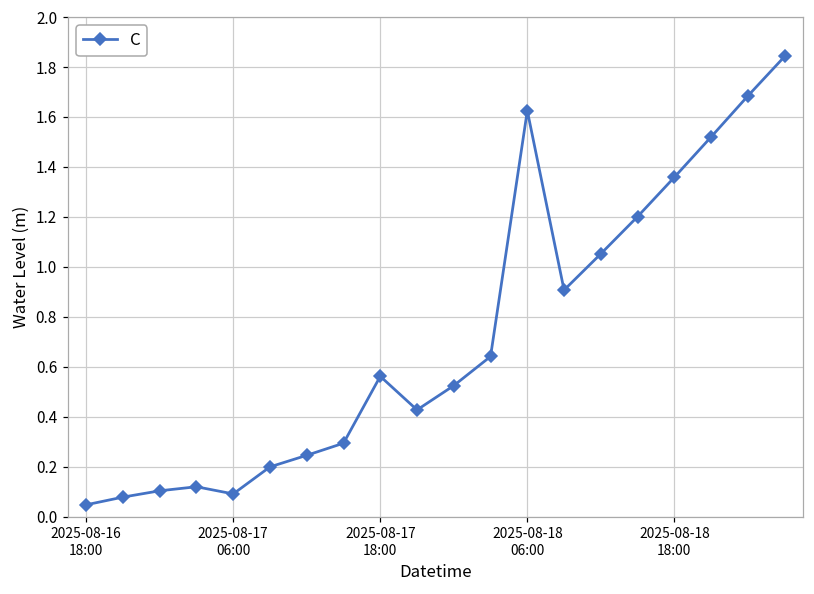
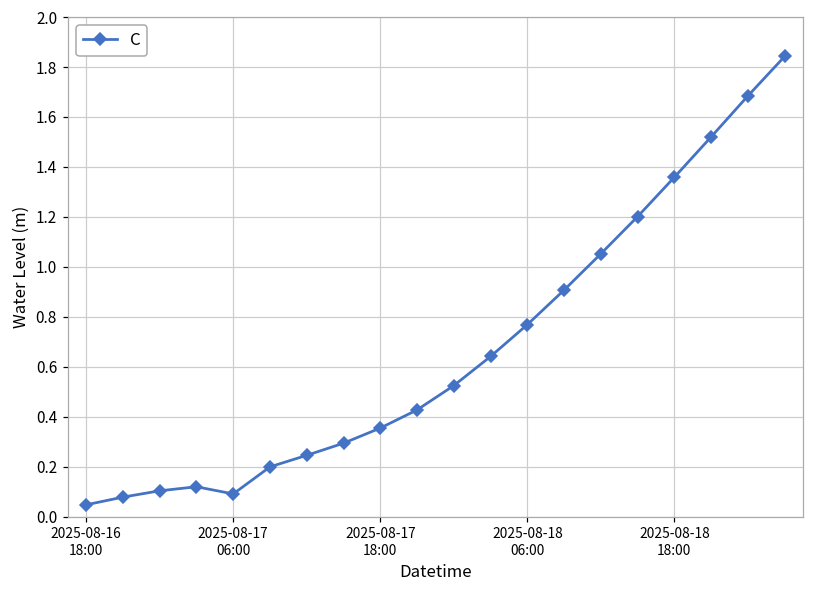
  {
    "2025-08-16 18:00": 0.05,
    "2025-08-17 06:00": 0.09,
-   "2025-08-17 18:00": 0.56,
-   "2025-08-18 06:00": 1.63,
+   "2025-08-17 18:00": 0.35,
+   "2025-08-18 06:00": 0.77,
    "2025-08-18 18:00": 1.36
  }
